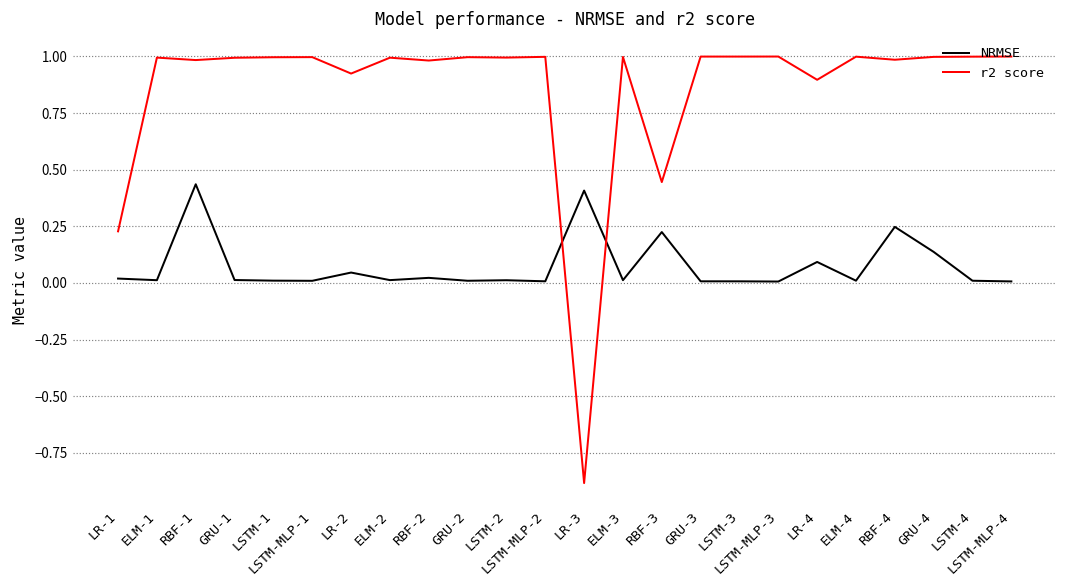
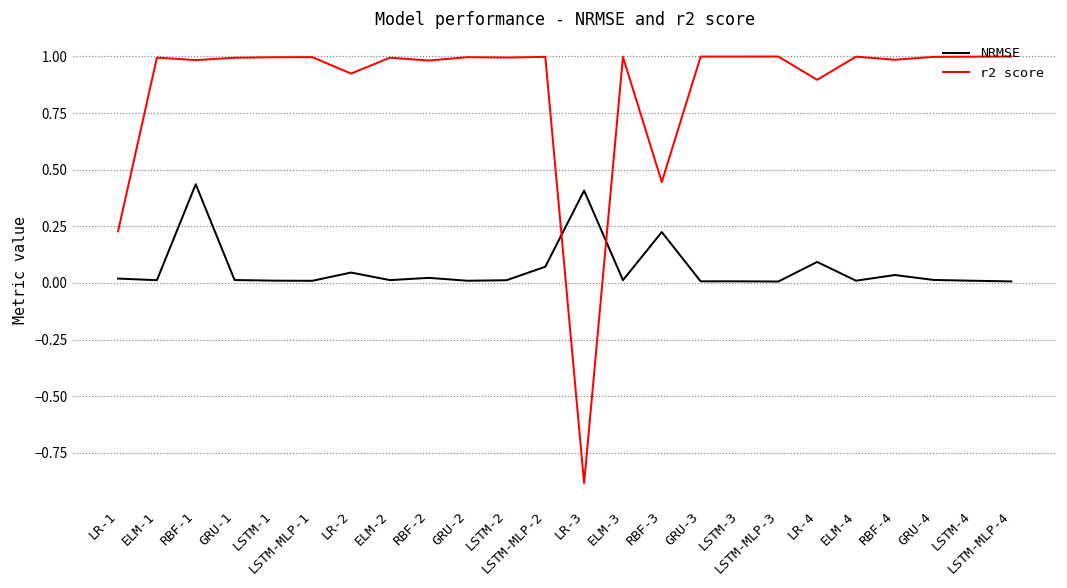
  {
    "NRMSE": {
      "LR-1": 0.02,
      "ELM-1": 0.01,
      "RBF-1": 0.44,
      "GRU-1": 0.01,
      "LSTM-1": 0.01,
      "LSTM-MLP-1": 0.01,
      "LR-2": 0.05,
      "ELM-2": 0.01,
      "RBF-2": 0.02,
      "GRU-2": 0.01,
      "LSTM-2": 0.01,
-     "LSTM-MLP-2": 0.01,
+     "LSTM-MLP-2": 0.07,
      "LR-3": 0.41,
      "ELM-3": 0.01,
      "RBF-3": 0.22,
      "GRU-3": 0.01,
      "LSTM-3": 0.01,
      "LSTM-MLP-3": 0.01,
      "LR-4": 0.09,
      "ELM-4": 0.01,
-     "RBF-4": 0.25,
-     "GRU-4": 0.14,
+     "RBF-4": 0.04,
+     "GRU-4": 0.01,
      "LSTM-4": 0.01,
      "LSTM-MLP-4": 0.01
    },
    "r2 score": {
      "LR-1": 0.23,
      "ELM-1": 0.99,
      "RBF-1": 0.98,
      "GRU-1": 0.99,
      "LSTM-1": 1.00,
      "LSTM-MLP-1": 1.00,
      "LR-2": 0.92,
      "ELM-2": 0.99,
      "RBF-2": 0.98,
      "GRU-2": 1.00,
      "LSTM-2": 0.99,
      "LSTM-MLP-2": 1.00,
      "LR-3": -0.88,
      "ELM-3": 1.00,
      "RBF-3": 0.45,
      "GRU-3": 1.00,
      "LSTM-3": 1.00,
      "LSTM-MLP-3": 1.00,
      "LR-4": 0.90,
      "ELM-4": 1.00,
      "RBF-4": 0.99,
      "GRU-4": 1.00,
      "LSTM-4": 1.00,
      "LSTM-MLP-4": 1.00
    }
  }
